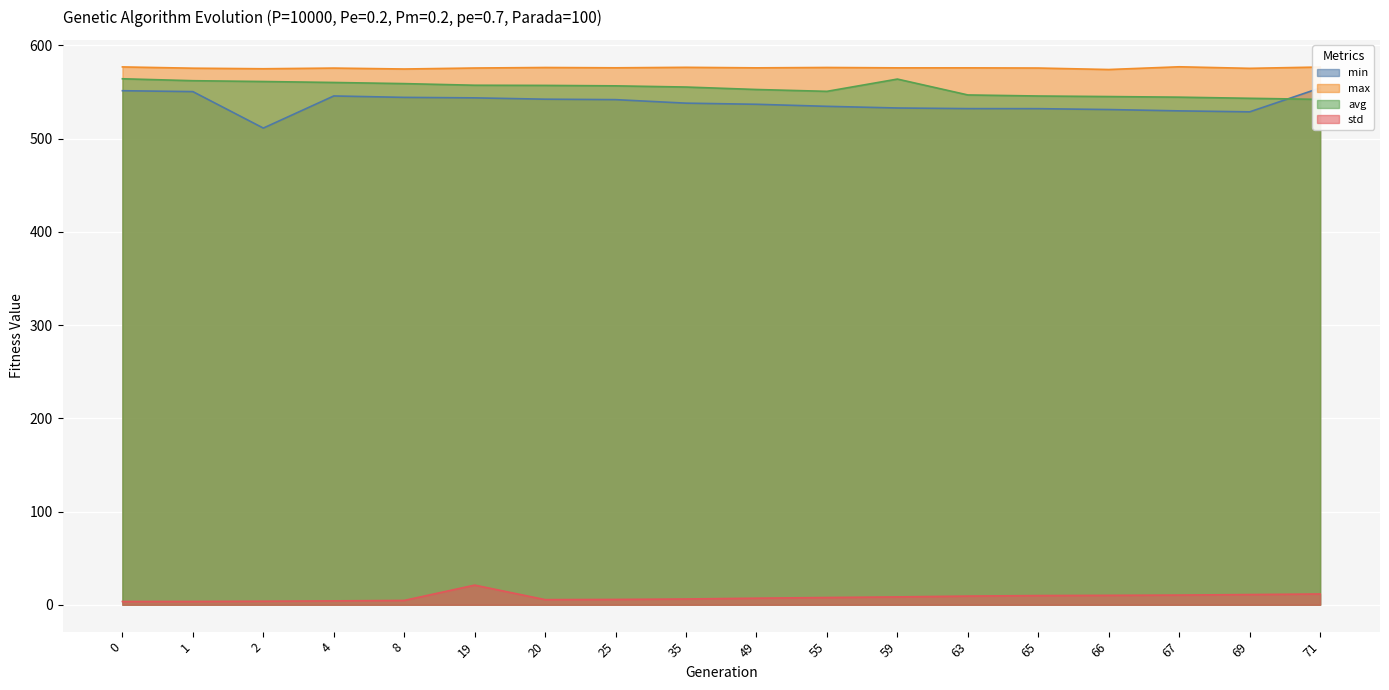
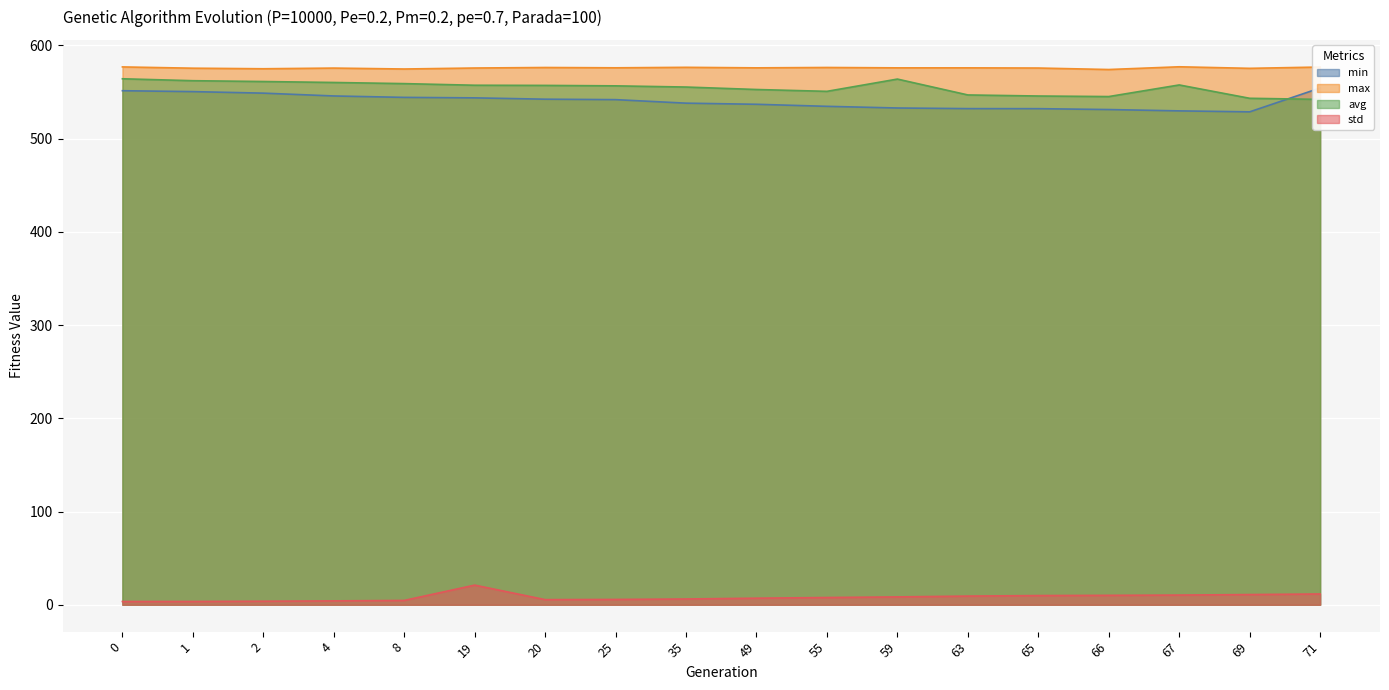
  {
    "min": {
      "0": 550,
      "1": 550,
-     "2": 510,
+     "2": 550,
      "4": 550,
      "8": 540,
      "19": 540,
      "20": 540,
      "25": 540,
      "35": 540,
      "49": 540,
      "55": 530,
      "59": 530,
      "63": 530,
      "65": 530,
      "66": 530,
      "67": 530,
      "69": 530
    },
    "max": {
      "0": 580,
      "1": 580,
      "2": 580,
      "4": 580,
      "8": 570,
      "19": 580,
      "20": 580,
      "25": 580,
      "35": 580,
      "49": 580,
      "55": 580,
      "59": 580,
      "63": 580,
      "65": 580,
      "66": 570,
      "67": 580,
      "69": 580
    },
    "avg": {
      "0": 560,
      "1": 560,
      "2": 560,
      "4": 560,
      "8": 560,
      "19": 560,
      "20": 560,
      "25": 560,
      "35": 560,
      "49": 550,
      "55": 550,
      "59": 560,
      "63": 550,
      "65": 550,
      "66": 550,
-     "67": 540,
+     "67": 560,
      "69": 540
    },
    "std": {
      "0": 0,
      "1": 0,
      "2": 0,
      "4": 0,
      "8": 0,
      "19": 20,
      "20": 10,
      "25": 10,
      "35": 10,
      "49": 10,
      "55": 10,
      "59": 10,
      "63": 10,
      "65": 10,
      "66": 10,
      "67": 10,
      "69": 10,
      "71": 10
    }
  }
